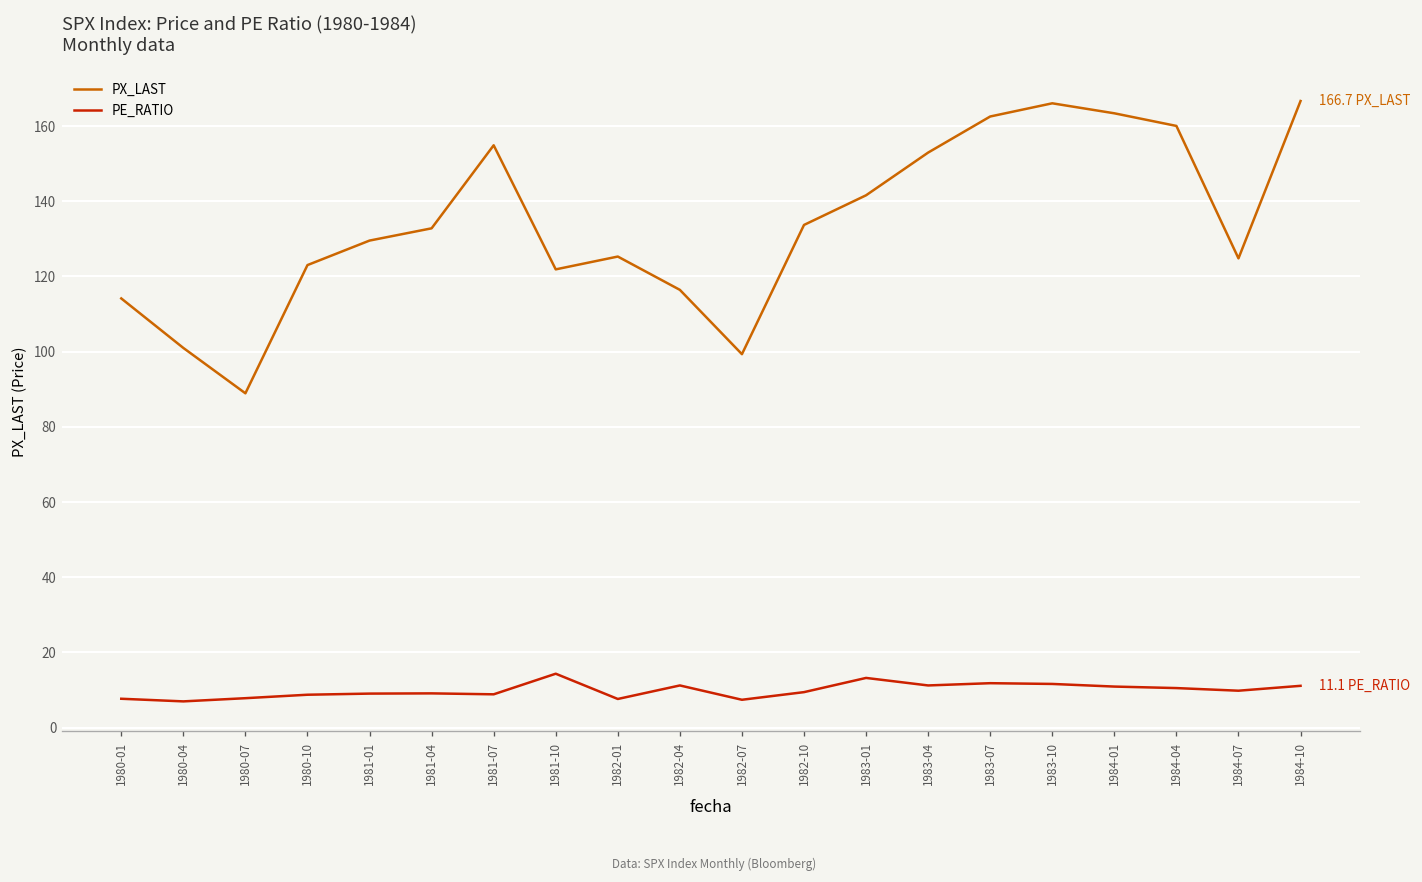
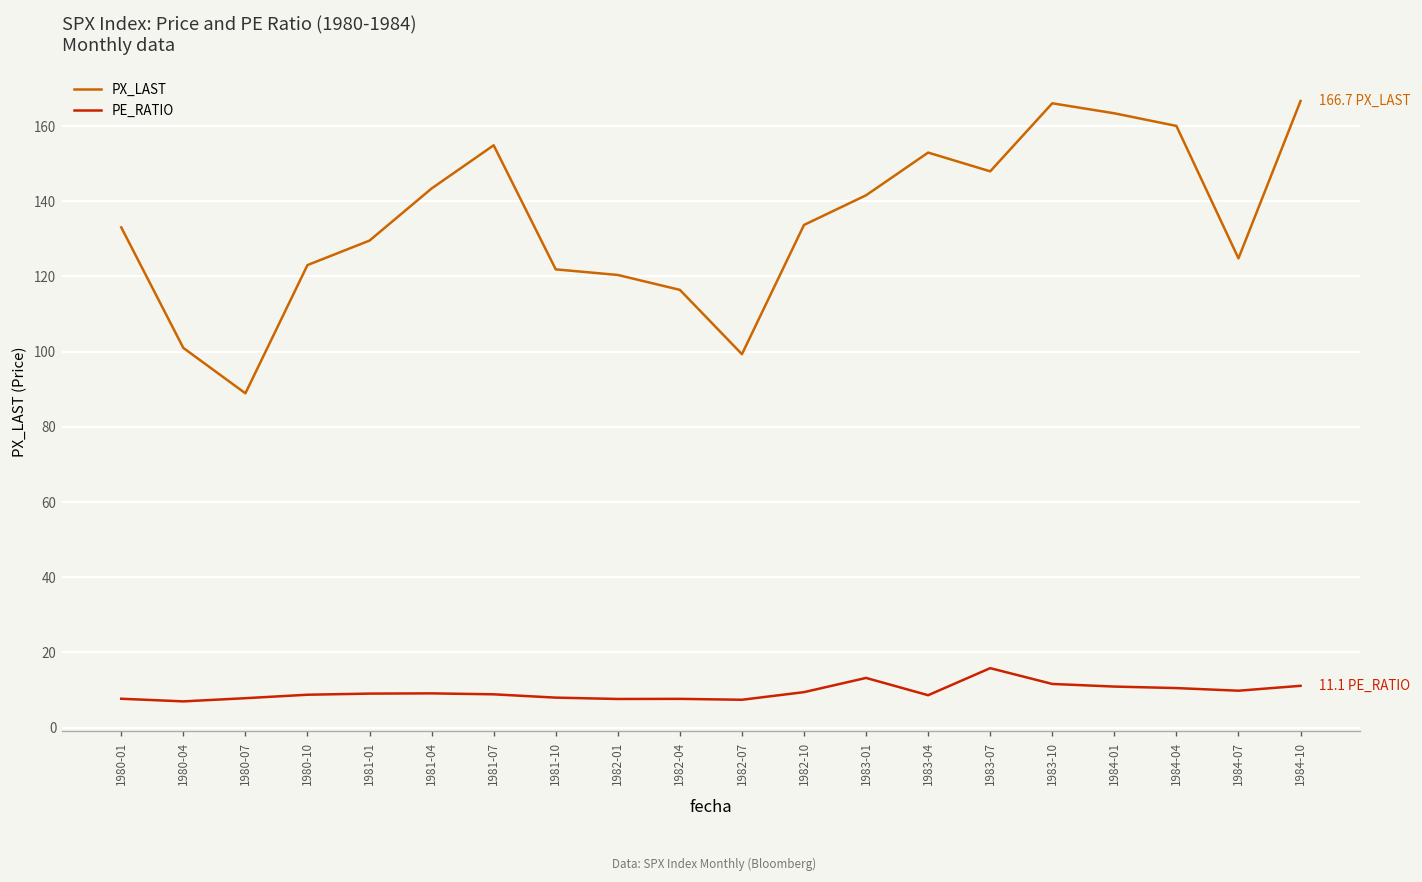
  {
    "PX_LAST": {
-     "1980-01": 114,
+     "1980-01": 133,
      "1980-04": 101,
      "1980-07": 89,
      "1980-10": 123,
      "1981-01": 130,
-     "1981-04": 133,
+     "1981-04": 143,
      "1981-07": 155,
      "1981-10": 122,
-     "1982-01": 125,
+     "1982-01": 120,
      "1982-04": 116,
      "1982-07": 99,
      "1982-10": 134,
      "1983-01": 142,
      "1983-04": 153,
-     "1983-07": 163,
+     "1983-07": 148,
      "1983-10": 166,
      "1984-01": 163,
      "1984-04": 160,
      "1984-07": 125
    },
    "PE_RATIO": {
      "1980-01": 8,
      "1980-04": 7,
      "1980-07": 8,
      "1980-10": 9,
      "1981-01": 9,
      "1981-04": 9,
      "1981-07": 9,
-     "1981-10": 14,
+     "1981-10": 8,
      "1982-01": 8,
-     "1982-04": 11,
+     "1982-04": 8,
      "1982-07": 7,
      "1982-10": 9,
      "1983-01": 13,
-     "1983-04": 11,
-     "1983-07": 12,
+     "1983-04": 9,
+     "1983-07": 16,
      "1983-10": 12,
      "1984-01": 11,
      "1984-04": 11,
      "1984-07": 10
    }
  }
